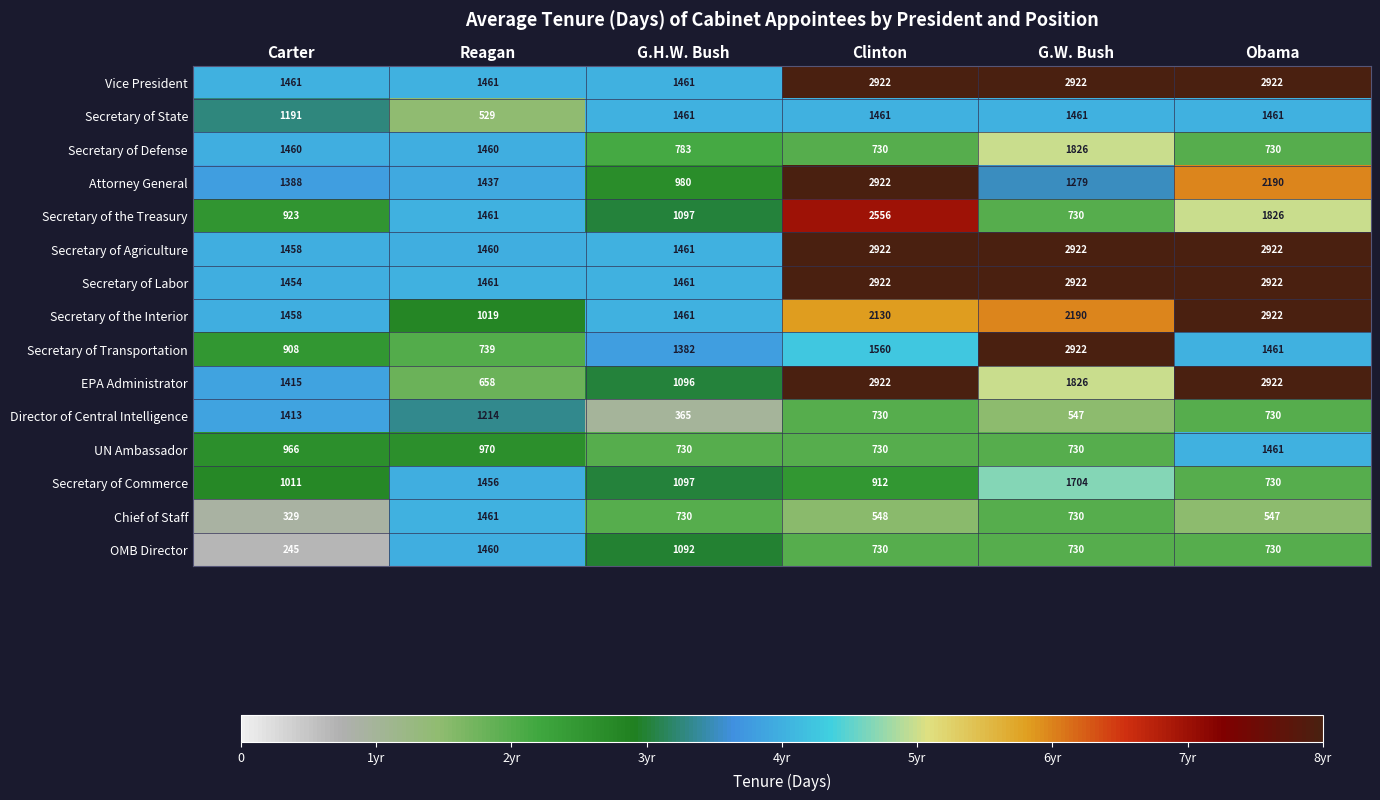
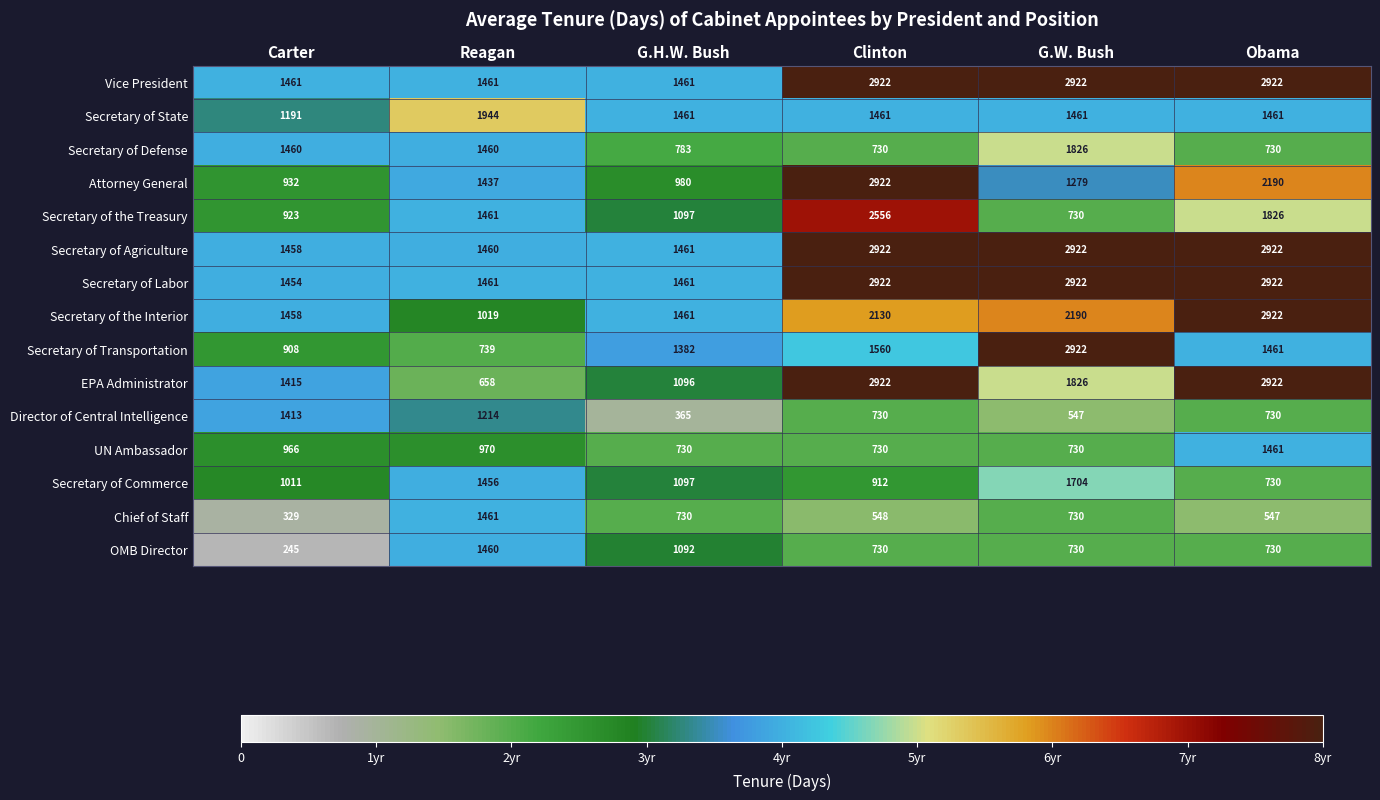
  {
    "Vice President": {
      "Carter": 1461,
      "Reagan": 1461,
      "G.H.W. Bush": 1461,
      "Clinton": 2922,
      "G.W. Bush": 2922,
      "Obama": 2922
    },
    "Secretary of State": {
      "Carter": 1191,
-     "Reagan": 529,
+     "Reagan": 1944,
      "G.H.W. Bush": 1461,
      "Clinton": 1461,
      "G.W. Bush": 1461,
      "Obama": 1461
    },
    "Secretary of Defense": {
      "Carter": 1460,
      "Reagan": 1460,
      "G.H.W. Bush": 783,
      "Clinton": 730,
      "G.W. Bush": 1826,
      "Obama": 730
    },
    "Attorney General": {
-     "Carter": 1388,
+     "Carter": 932,
      "Reagan": 1437,
      "G.H.W. Bush": 980,
      "Clinton": 2922,
      "G.W. Bush": 1279,
      "Obama": 2190
    },
    "Secretary of the Treasury": {
      "Carter": 923,
      "Reagan": 1461,
      "G.H.W. Bush": 1097,
      "Clinton": 2556,
      "G.W. Bush": 730,
      "Obama": 1826
    },
    "Secretary of Agriculture": {
      "Carter": 1458,
      "Reagan": 1460,
      "G.H.W. Bush": 1461,
      "Clinton": 2922,
      "G.W. Bush": 2922,
      "Obama": 2922
    },
    "Secretary of Labor": {
      "Carter": 1454,
      "Reagan": 1461,
      "G.H.W. Bush": 1461,
      "Clinton": 2922,
      "G.W. Bush": 2922,
      "Obama": 2922
    },
    "Secretary of the Interior": {
      "Carter": 1458,
      "Reagan": 1019,
      "G.H.W. Bush": 1461,
      "Clinton": 2130,
      "G.W. Bush": 2190,
      "Obama": 2922
    },
    "Secretary of Transportation": {
      "Carter": 908,
      "Reagan": 739,
      "G.H.W. Bush": 1382,
      "Clinton": 1560,
      "G.W. Bush": 2922,
      "Obama": 1461
    },
    "EPA Administrator": {
      "Carter": 1415,
      "Reagan": 658,
      "G.H.W. Bush": 1096,
      "Clinton": 2922,
      "G.W. Bush": 1826,
      "Obama": 2922
    },
    "Director of Central Intelligence": {
      "Carter": 1413,
      "Reagan": 1214,
      "G.H.W. Bush": 365,
      "Clinton": 730,
      "G.W. Bush": 547,
      "Obama": 730
    },
    "UN Ambassador": {
      "Carter": 966,
      "Reagan": 970,
      "G.H.W. Bush": 730,
      "Clinton": 730,
      "G.W. Bush": 730,
      "Obama": 1461
    },
    "Secretary of Commerce": {
      "Carter": 1011,
      "Reagan": 1456,
      "G.H.W. Bush": 1097,
      "Clinton": 912,
      "G.W. Bush": 1704,
      "Obama": 730
    },
    "Chief of Staff": {
      "Carter": 329,
      "Reagan": 1461,
      "G.H.W. Bush": 730,
      "Clinton": 548,
      "G.W. Bush": 730,
      "Obama": 547
    },
    "OMB Director": {
      "Carter": 245,
      "Reagan": 1460,
      "G.H.W. Bush": 1092,
      "Clinton": 730,
      "G.W. Bush": 730,
      "Obama": 730
    }
  }
